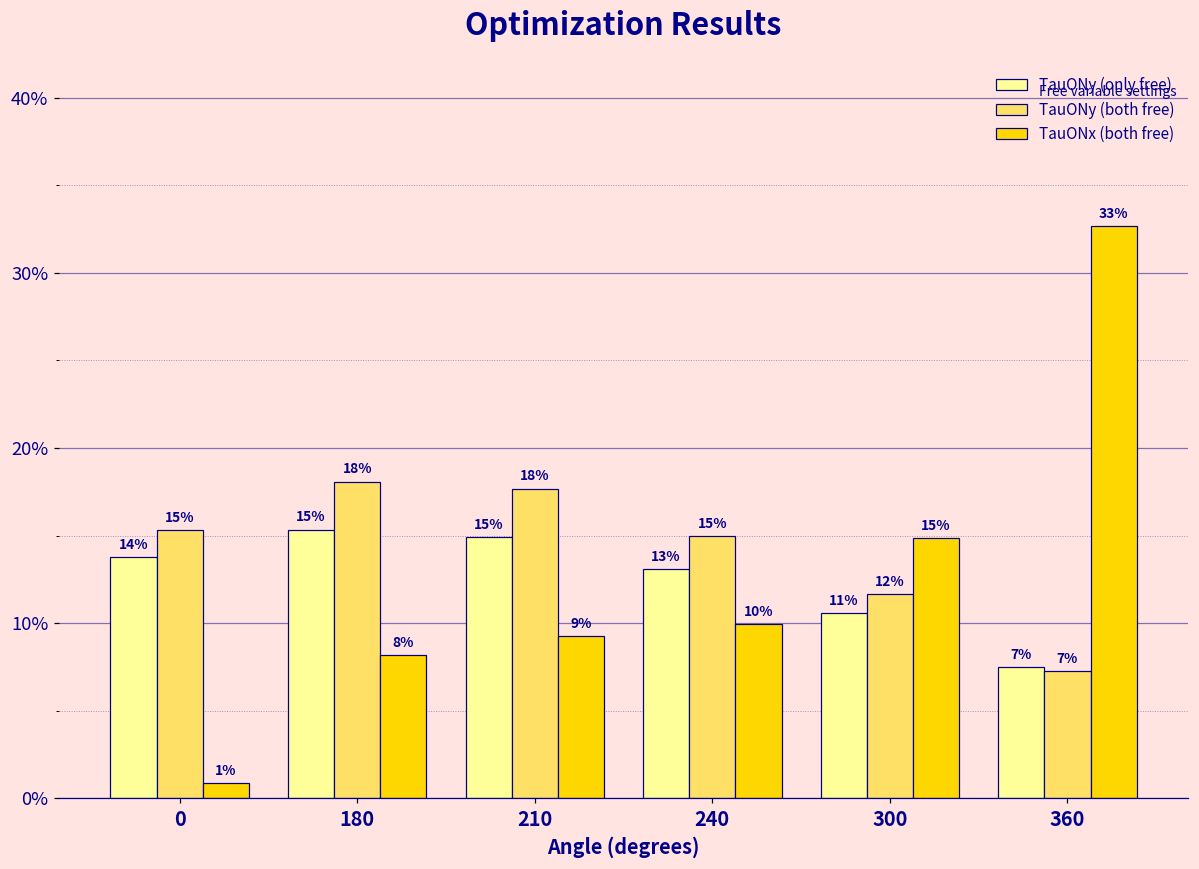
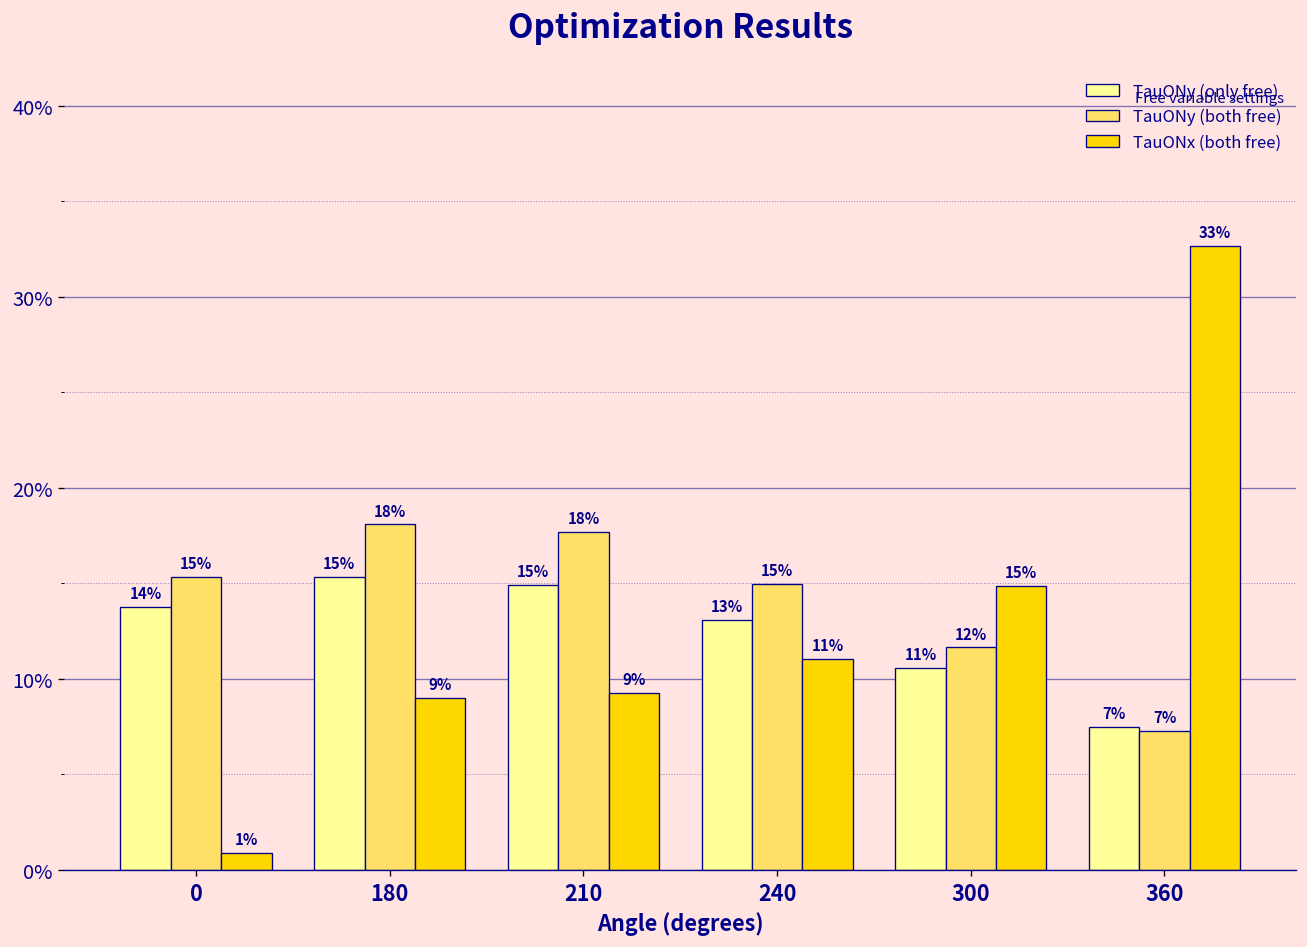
  {
    "TauONx (both free)": {
      "0": "1%",
-     "180": "8%",
+     "180": "9%",
      "210": "9%",
-     "240": "10%",
+     "240": "11%",
      "300": "15%",
      "360": "33%"
    }
  }
